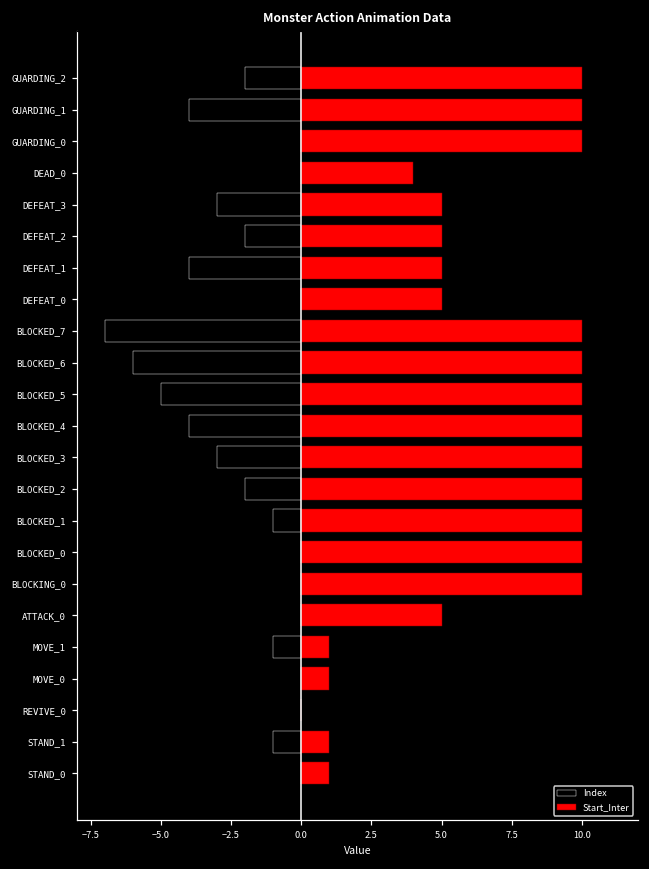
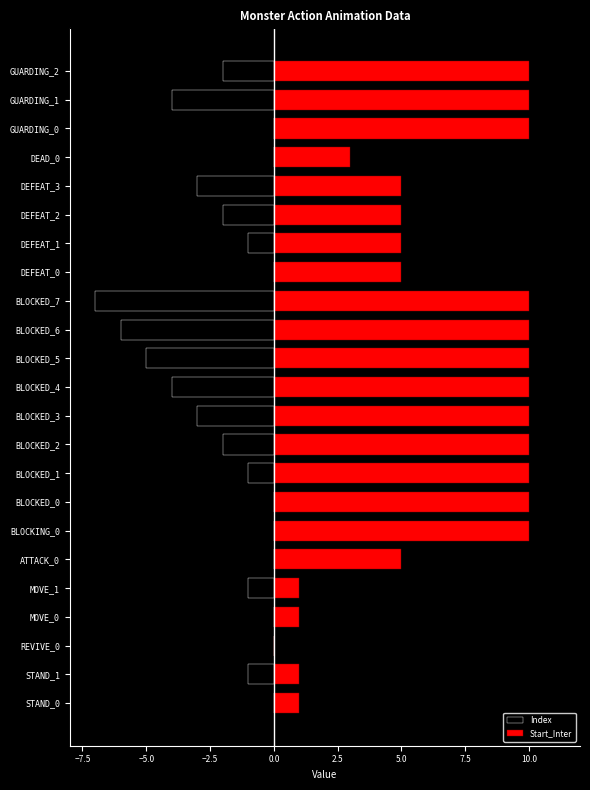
  {
    "Index": {
      "GUARDING_2": -2.0,
      "GUARDING_1": -4.0,
      "GUARDING_0": 0.0,
      "DEAD_0": 0.0,
      "DEFEAT_3": -3.0,
      "DEFEAT_2": -2.0,
-     "DEFEAT_1": -4.0,
+     "DEFEAT_1": -1.0,
      "DEFEAT_0": 0.0,
      "BLOCKED_7": -7.0,
      "BLOCKED_6": -6.0,
      "BLOCKED_5": -5.0,
      "BLOCKED_4": -4.0,
      "BLOCKED_3": -3.0,
      "BLOCKED_2": -2.0,
      "BLOCKED_1": -1.0,
      "BLOCKED_0": 0.0,
      "BLOCKING_0": 0.0,
      "ATTACK_0": 0.0,
      "MOVE_1": -1.0,
      "MOVE_0": 0.0,
      "REVIVE_0": 0.0,
      "STAND_1": -1.0,
      "STAND_0": 0.0
    },
    "Start_Inter": {
      "GUARDING_2": 10,
      "GUARDING_1": 10,
      "GUARDING_0": 10,
-     "DEAD_0": 4,
+     "DEAD_0": 3,
      "DEFEAT_3": 5,
      "DEFEAT_2": 5,
      "DEFEAT_1": 5,
      "DEFEAT_0": 5,
      "BLOCKED_7": 10,
      "BLOCKED_6": 10,
      "BLOCKED_5": 10,
      "BLOCKED_4": 10,
      "BLOCKED_3": 10,
      "BLOCKED_2": 10,
      "BLOCKED_1": 10,
      "BLOCKED_0": 10,
      "BLOCKING_0": 10,
      "ATTACK_0": 5,
      "MOVE_1": 1,
      "MOVE_0": 1,
      "REVIVE_0": 0,
      "STAND_1": 1,
      "STAND_0": 1
    }
  }
